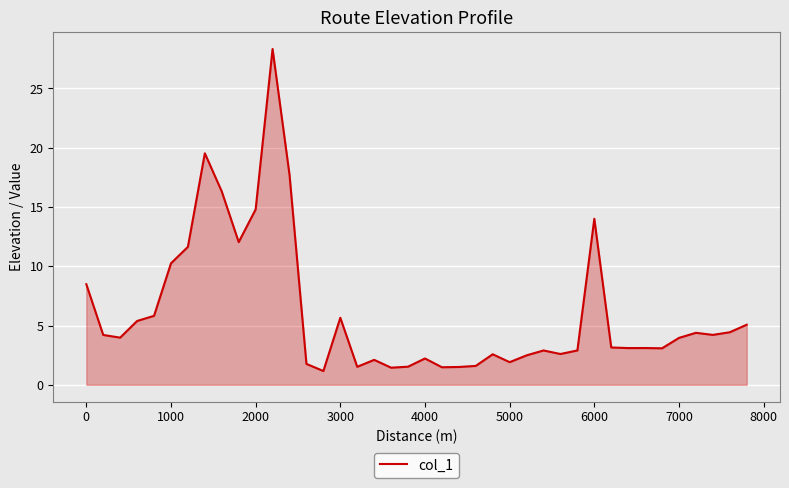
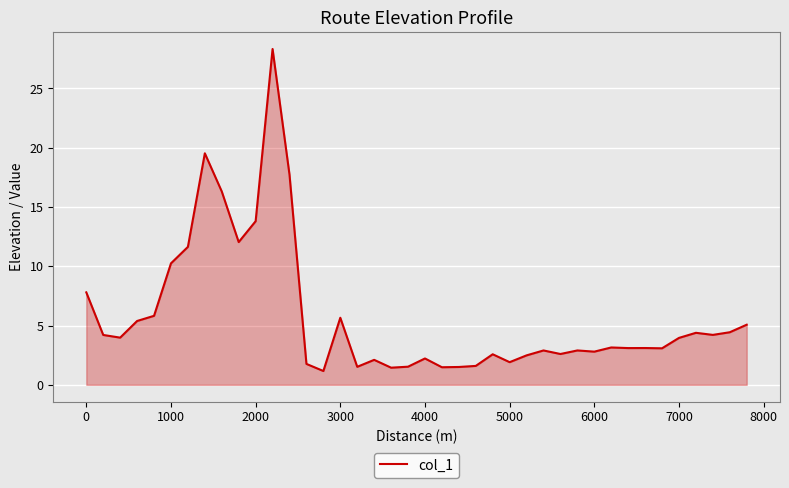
  {
-   "0": 8.5,
+   "0": 7.8,
    "1000": 10.2,
-   "2000": 14.8,
+   "2000": 13.8,
    "3000": 5.7,
    "4000": 2.2,
    "5000": 1.9,
-   "6000": 14.0,
+   "6000": 2.8,
    "7000": 4.0
  }
